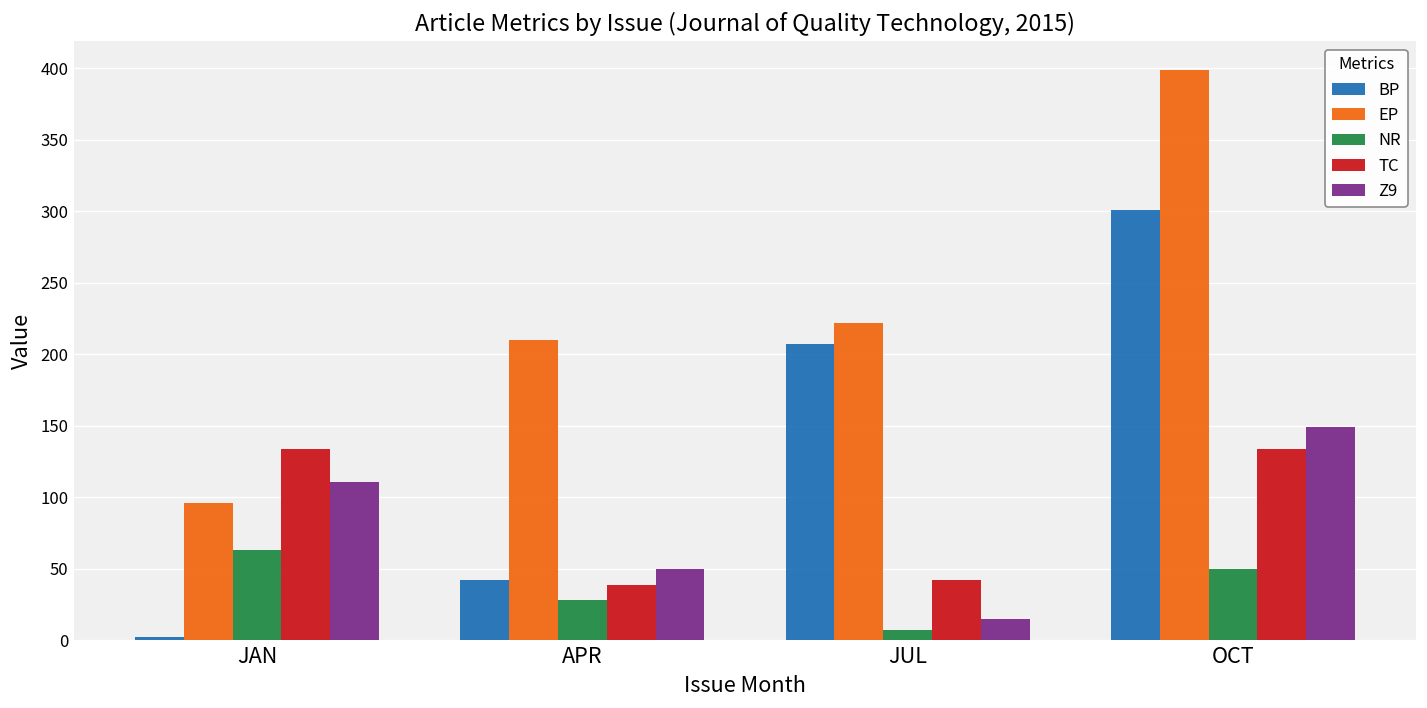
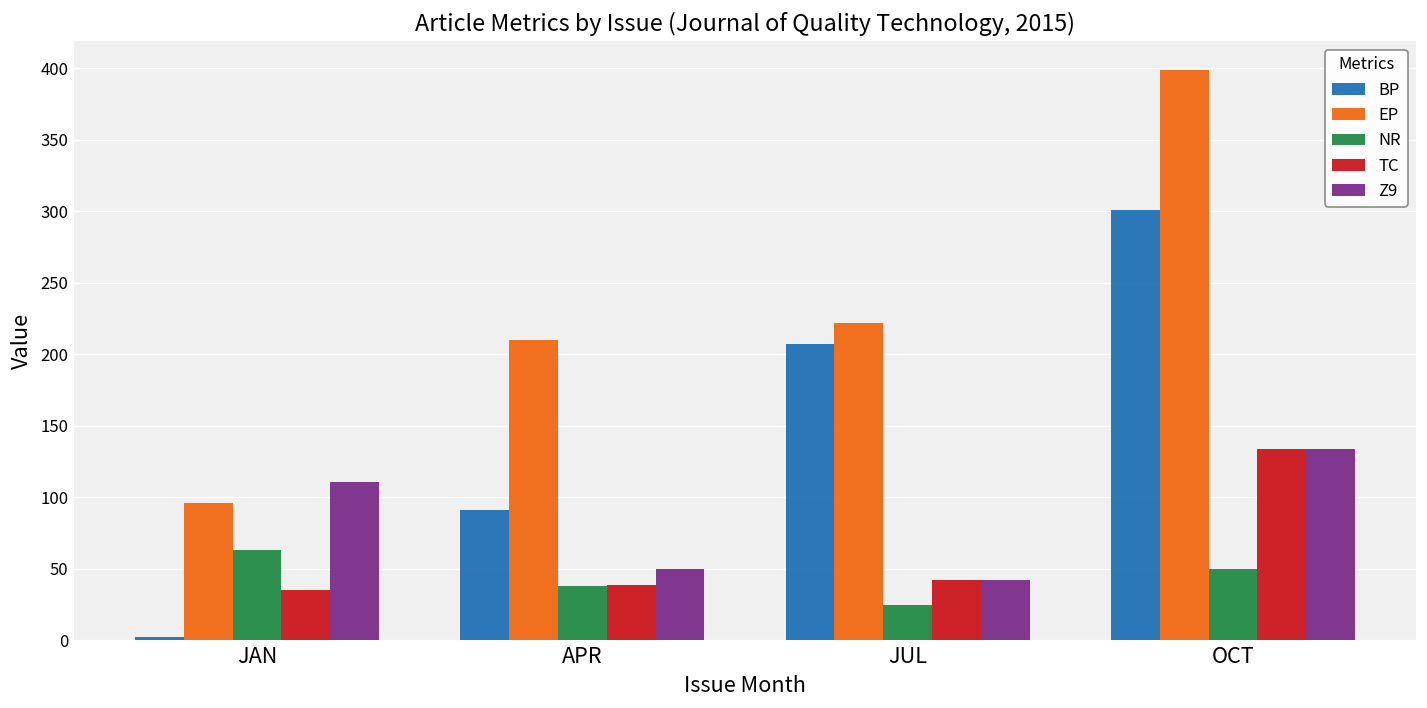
  {
    "BP": {
-     "APR": 42,
+     "APR": 91,
      "JUL": 207,
      "OCT": 301
    },
    "EP": {
      "JAN": 96,
      "APR": 210,
      "JUL": 222,
      "OCT": 399
    },
    "NR": {
      "JAN": 63,
-     "APR": 28,
-     "JUL": 7,
+     "APR": 38,
+     "JUL": 25,
      "OCT": 50
    },
    "TC": {
-     "JAN": 134,
+     "JAN": 35,
      "APR": 39,
      "JUL": 42,
      "OCT": 134
    },
    "Z9": {
      "JAN": 111,
      "APR": 50,
-     "JUL": 15,
-     "OCT": 149
+     "JUL": 42,
+     "OCT": 134
    }
  }
